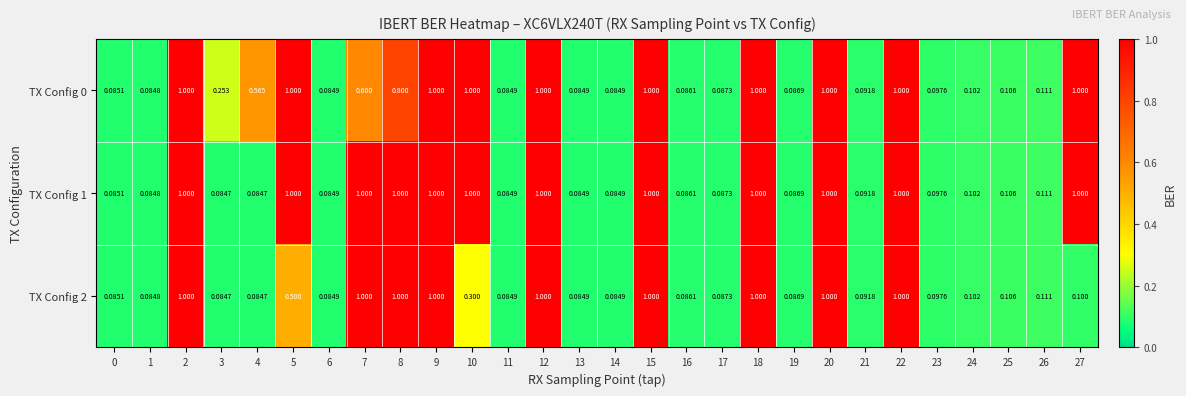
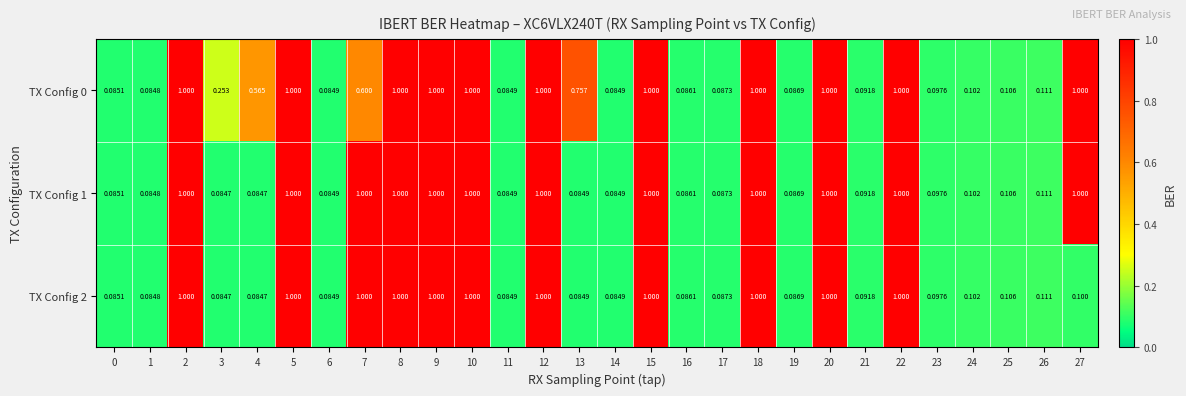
  {
    "TX Config 0": {
      "0": 0.0851,
      "1": 0.0848,
      "2": 1.000,
      "3": 0.253,
      "4": 0.565,
      "5": 1.000,
      "6": 0.0849,
      "7": 0.600,
-     "8": 0.800,
+     "8": 1.000,
      "9": 1.000,
      "10": 1.000,
      "11": 0.0849,
      "12": 1.000,
-     "13": 0.0849,
+     "13": 0.757,
      "14": 0.0849,
      "15": 1.000,
      "16": 0.0861,
      "17": 0.0873,
      "18": 1.000,
      "19": 0.0869,
      "20": 1.000,
      "21": 0.0918,
      "22": 1.000,
      "23": 0.0976,
      "24": 0.102,
      "25": 0.106,
      "26": 0.111,
      "27": 1.000
    },
    "TX Config 1": {
      "0": 0.0851,
      "1": 0.0848,
      "2": 1.000,
      "3": 0.0847,
      "4": 0.0847,
      "5": 1.000,
      "6": 0.0849,
      "7": 1.000,
      "8": 1.000,
      "9": 1.000,
      "10": 1.000,
      "11": 0.0849,
      "12": 1.000,
      "13": 0.0849,
      "14": 0.0849,
      "15": 1.000,
      "16": 0.0861,
      "17": 0.0873,
      "18": 1.000,
      "19": 0.0869,
      "20": 1.000,
      "21": 0.0918,
      "22": 1.000,
      "23": 0.0976,
      "24": 0.102,
      "25": 0.106,
      "26": 0.111,
      "27": 1.000
    },
    "TX Config 2": {
      "0": 0.0851,
      "1": 0.0848,
      "2": 1.000,
      "3": 0.0847,
      "4": 0.0847,
-     "5": 0.500,
+     "5": 1.000,
      "6": 0.0849,
      "7": 1.000,
      "8": 1.000,
      "9": 1.000,
-     "10": 0.300,
+     "10": 1.000,
      "11": 0.0849,
      "12": 1.000,
      "13": 0.0849,
      "14": 0.0849,
      "15": 1.000,
      "16": 0.0861,
      "17": 0.0873,
      "18": 1.000,
      "19": 0.0869,
      "20": 1.000,
      "21": 0.0918,
      "22": 1.000,
      "23": 0.0976,
      "24": 0.102,
      "25": 0.106,
      "26": 0.111,
      "27": 0.100
    }
  }
